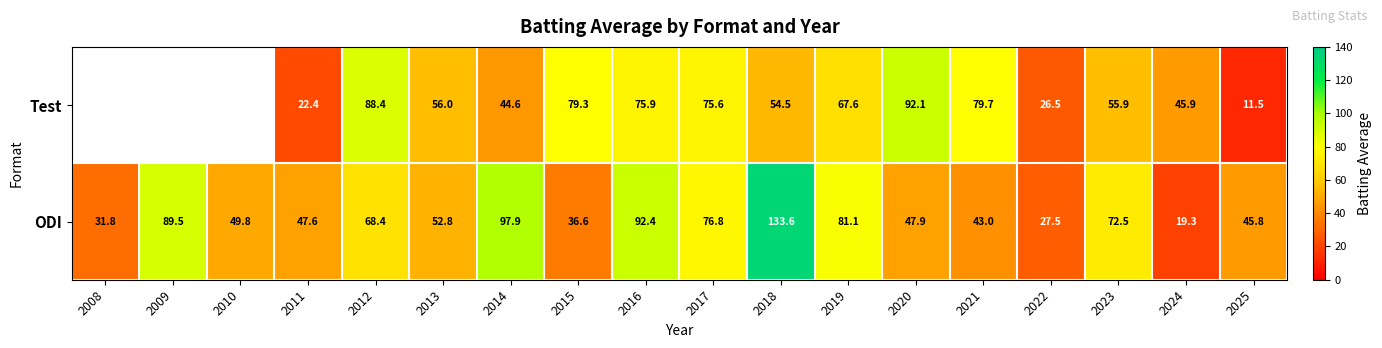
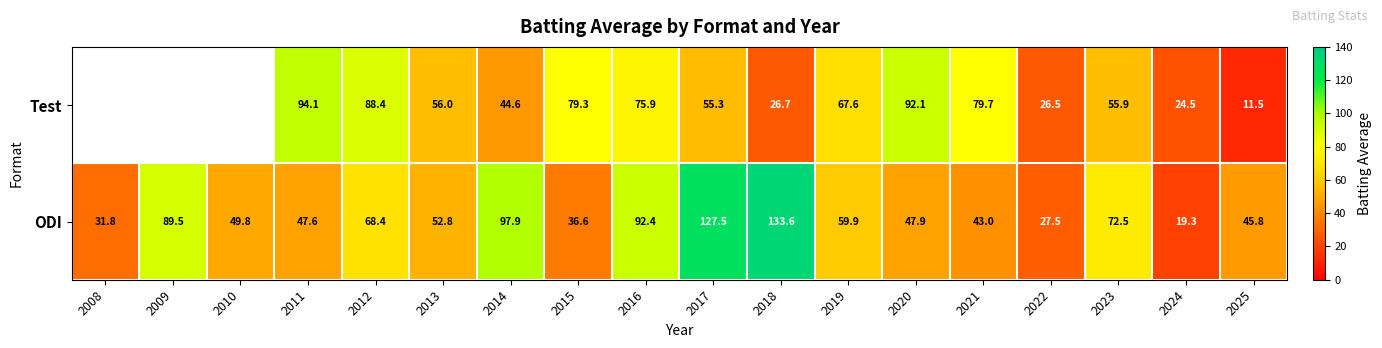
  {
    "Test": {
-     "2011": 22.4,
+     "2011": 94.1,
      "2012": 88.4,
      "2013": 56.0,
      "2014": 44.6,
      "2015": 79.3,
      "2016": 75.9,
-     "2017": 75.6,
-     "2018": 54.5,
+     "2017": 55.3,
+     "2018": 26.7,
      "2019": 67.6,
      "2020": 92.1,
      "2021": 79.7,
      "2022": 26.5,
      "2023": 55.9,
-     "2024": 45.9,
+     "2024": 24.5,
      "2025": 11.5
    },
    "ODI": {
      "2008": 31.8,
      "2009": 89.5,
      "2010": 49.8,
      "2011": 47.6,
      "2012": 68.4,
      "2013": 52.8,
      "2014": 97.9,
      "2015": 36.6,
      "2016": 92.4,
-     "2017": 76.8,
+     "2017": 127.5,
      "2018": 133.6,
-     "2019": 81.1,
+     "2019": 59.9,
      "2020": 47.9,
      "2021": 43.0,
      "2022": 27.5,
      "2023": 72.5,
      "2024": 19.3,
      "2025": 45.8
    }
  }
